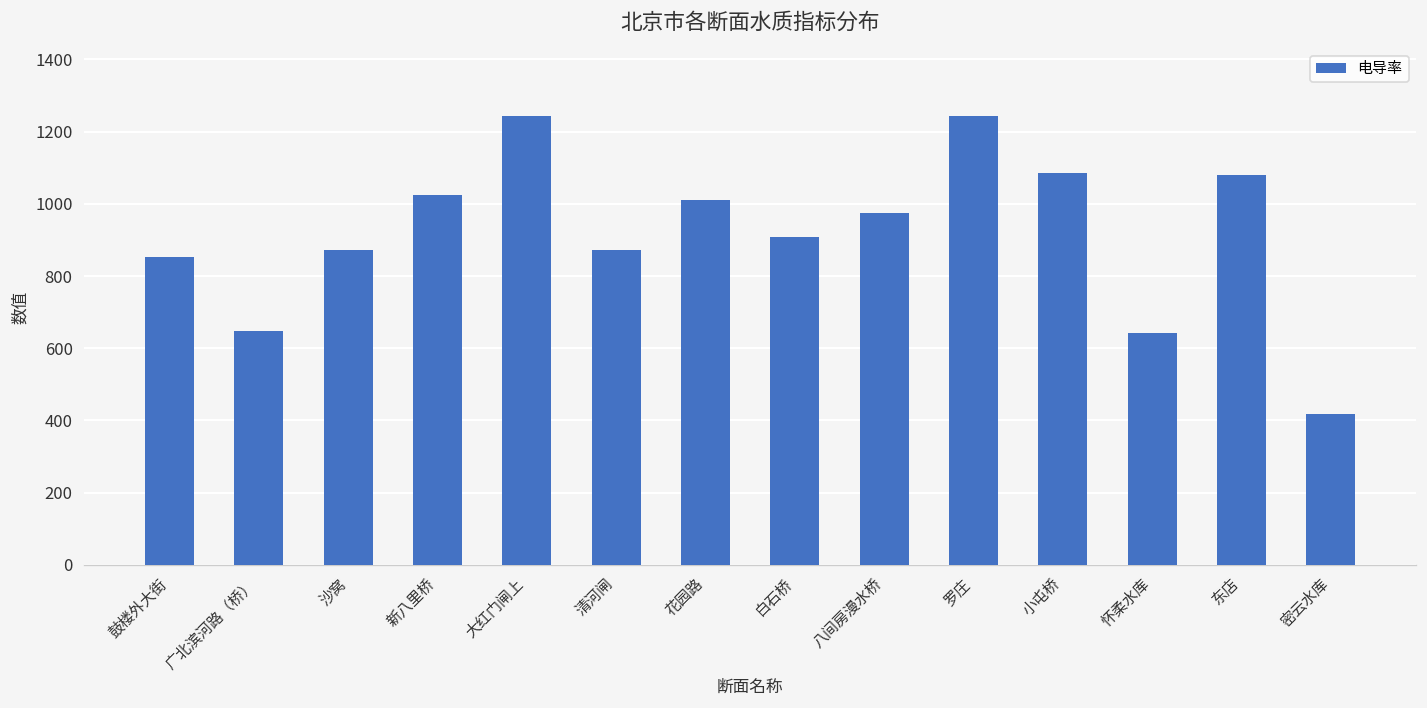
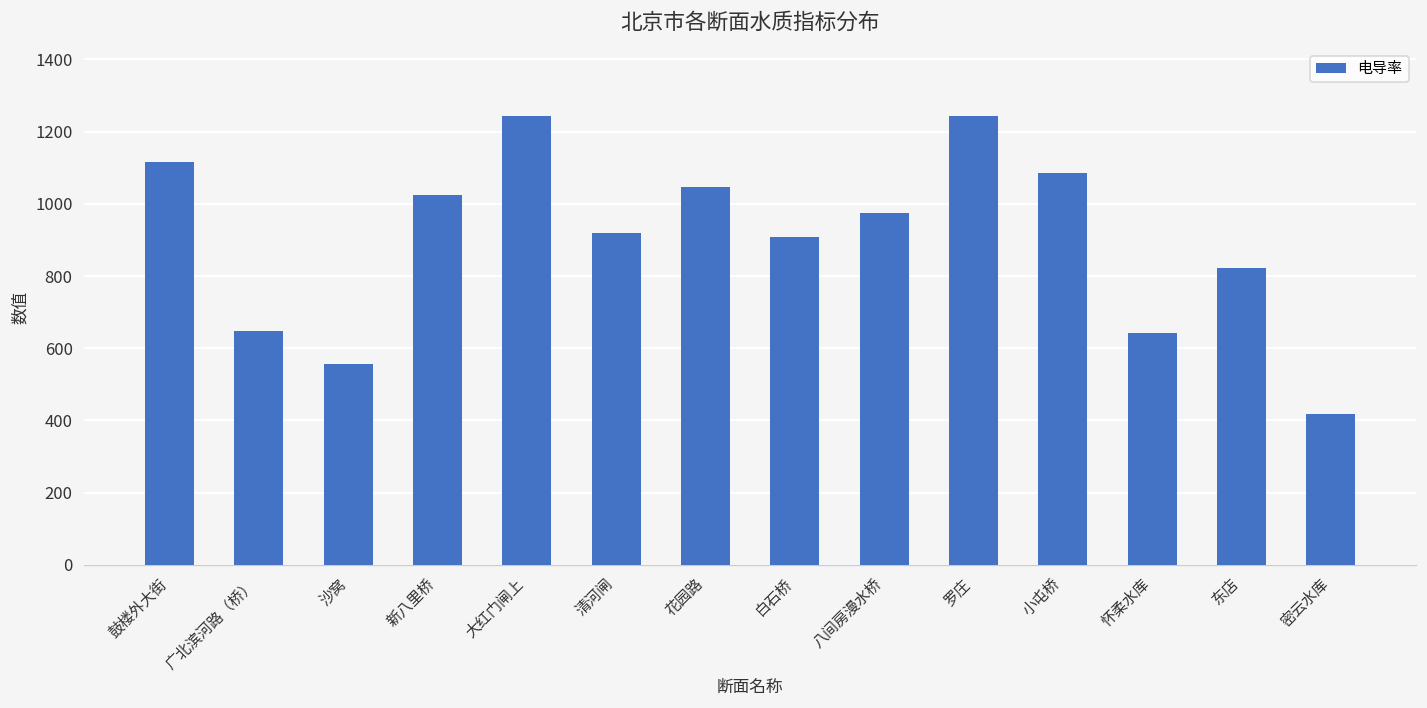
  {
-   "鼓楼外大街": 850,
+   "鼓楼外大街": 1110,
    "广北滨河路（桥）": 650,
-   "沙窝": 870,
+   "沙窝": 560,
    "新八里桥": 1030,
    "大红门闸上": 1240,
-   "清河闸": 870,
-   "花园路": 1010,
+   "清河闸": 920,
+   "花园路": 1050,
    "白石桥": 910,
    "八间房漫水桥": 970,
    "罗庄": 1240,
    "小屯桥": 1090,
    "怀柔水库": 640,
-   "东店": 1080,
+   "东店": 820,
    "密云水库": 420
  }
